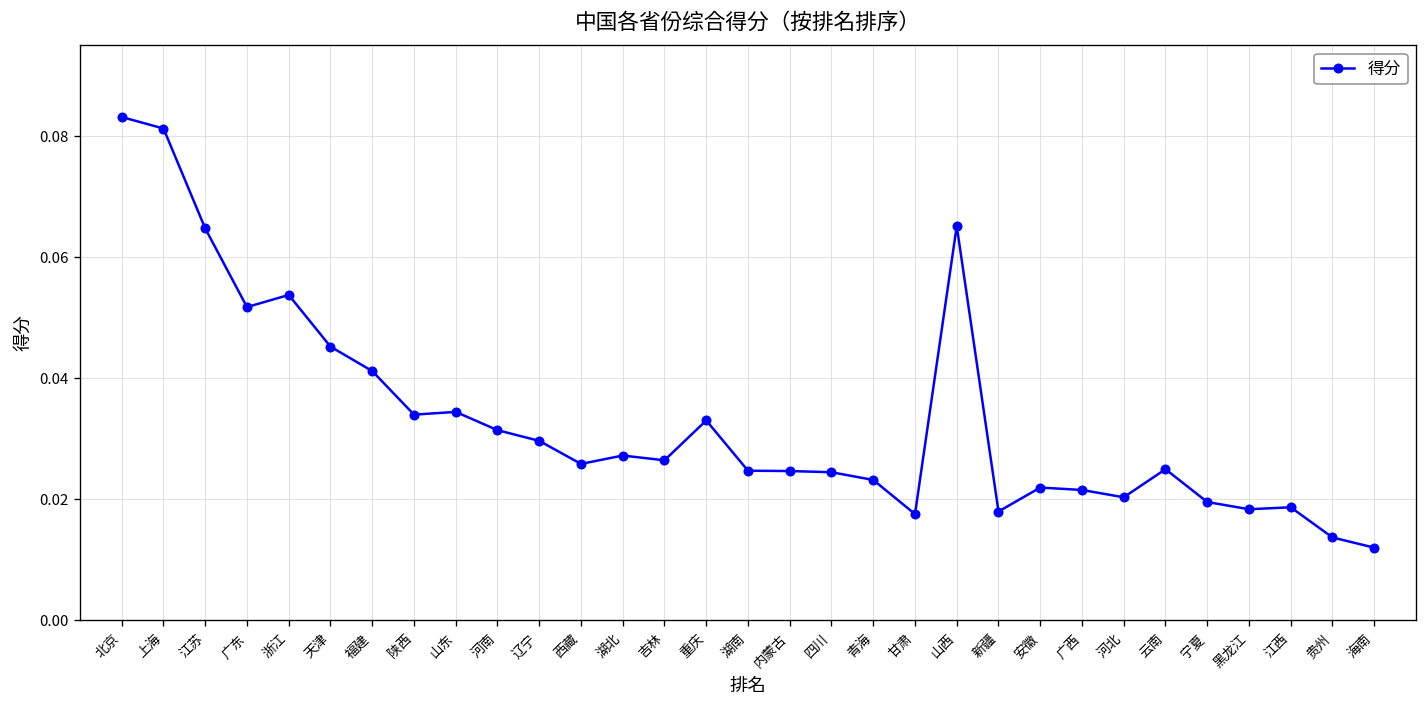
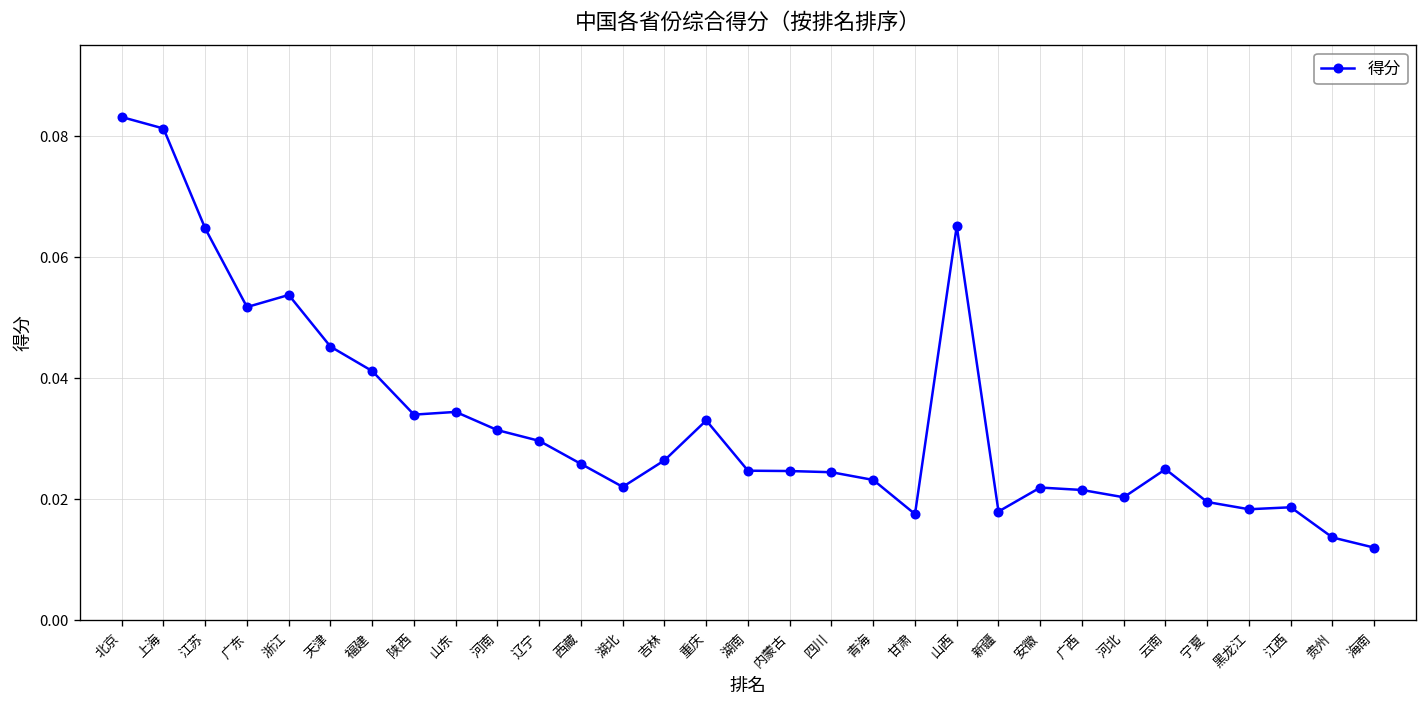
  {
    "北京": 0.083,
    "上海": 0.081,
    "江苏": 0.065,
    "广东": 0.052,
    "浙江": 0.054,
    "天津": 0.045,
    "福建": 0.041,
    "陕西": 0.034,
    "山东": 0.034,
    "河南": 0.031,
    "辽宁": 0.030,
    "西藏": 0.026,
-   "湖北": 0.027,
+   "湖北": 0.022,
    "吉林": 0.026,
    "重庆": 0.033,
    "湖南": 0.025,
    "内蒙古": 0.025,
    "四川": 0.024,
    "青海": 0.023,
    "甘肃": 0.018,
    "山西": 0.065,
    "新疆": 0.018,
    "安徽": 0.022,
    "广西": 0.022,
    "河北": 0.020,
    "云南": 0.025,
    "宁夏": 0.020,
    "黑龙江": 0.018,
    "江西": 0.019,
    "贵州": 0.014,
    "海南": 0.012
  }
